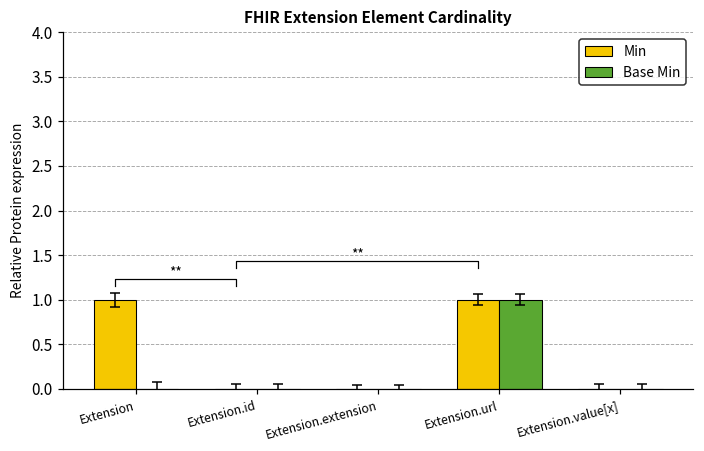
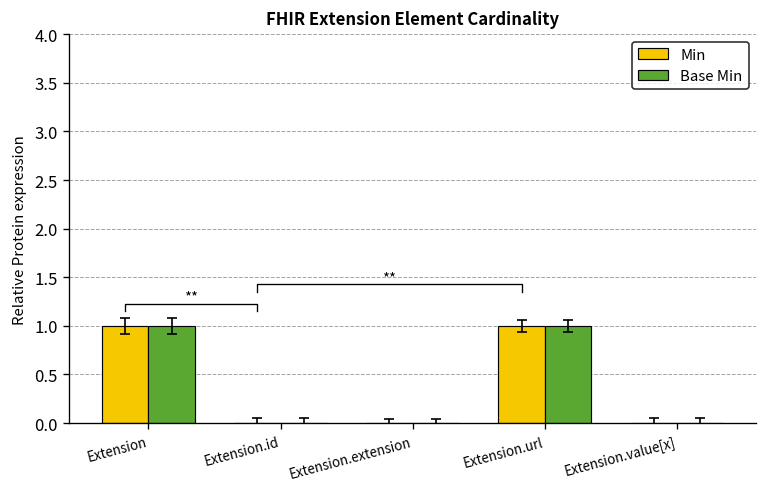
  {
    "Min": {
      "Extension": 1,
      "Extension.id": 0,
      "Extension.extension": 0,
      "Extension.url": 1,
      "Extension.value[x]": 0
    },
    "Base Min": {
-     "Extension": 0,
+     "Extension": 1,
      "Extension.id": 0,
      "Extension.extension": 0,
      "Extension.url": 1,
      "Extension.value[x]": 0
    }
  }
